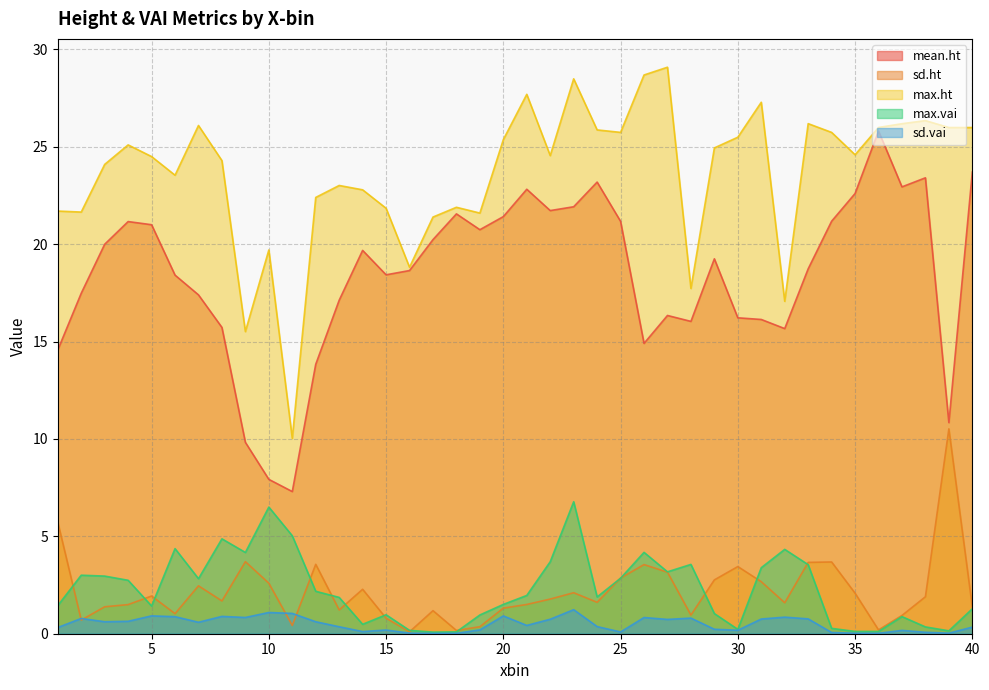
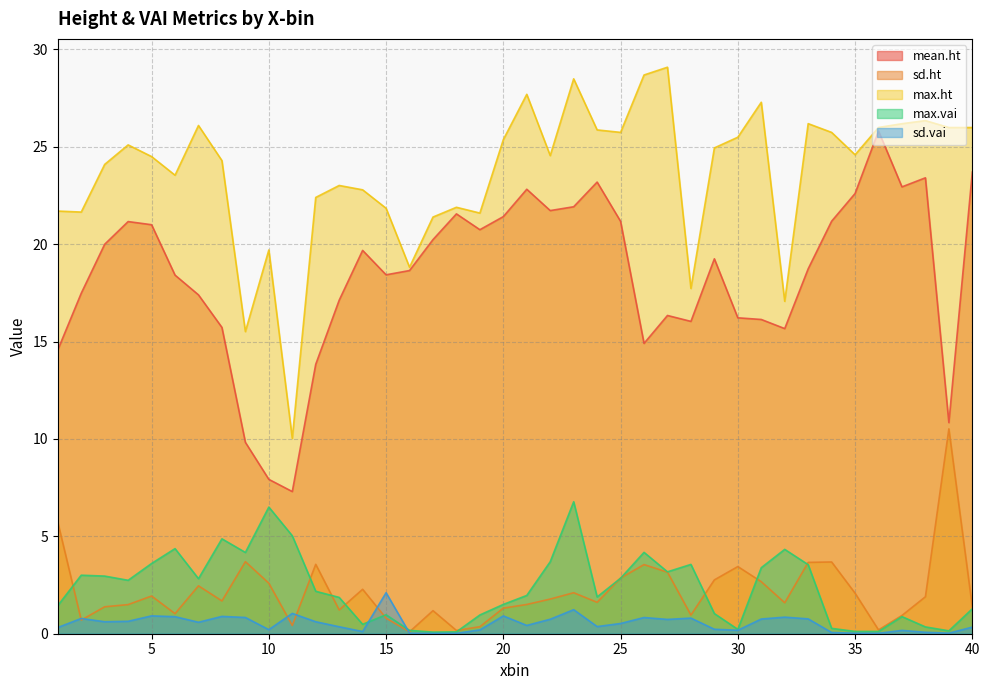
  {
    "max.vai": {
-     "5": 1.4,
+     "5": 3.6,
      "10": 6.5,
      "15": 1.0,
      "20": 1.5
    },
    "sd.vai": {
      "5": 0.9,
-     "10": 1.1,
-     "15": 0.2,
+     "10": 0.2,
+     "15": 2.1,
      "20": 0.9,
-     "25": 0.1,
+     "25": 0.5,
      "40": 0.3
    }
  }
